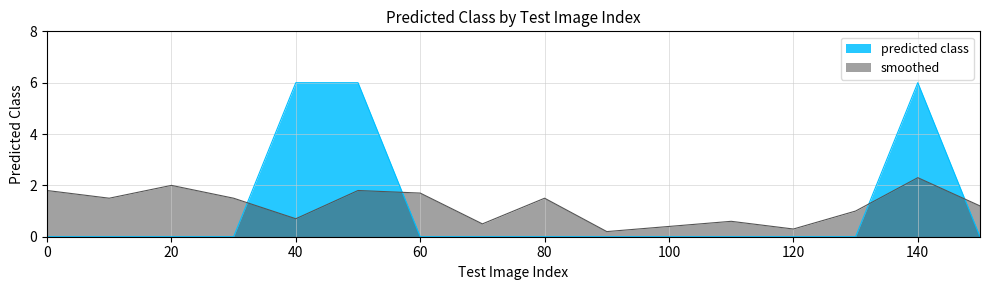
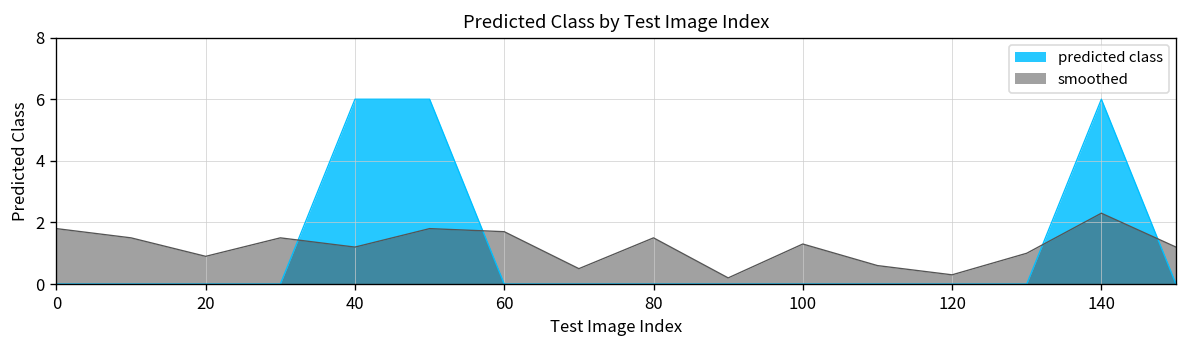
  {
    "predicted class": {
      "0": 0.0,
      "20": 0.0,
      "40": 6.0,
      "60": 0.0,
      "80": 0.0,
      "100": 0.0,
      "120": 0.0,
      "140": 6.0
    },
    "smoothed": {
      "0": 1.8,
-     "20": 2.0,
-     "40": 0.7,
+     "20": 0.9,
+     "40": 1.2,
      "60": 1.7,
      "80": 1.5,
-     "100": 0.4,
+     "100": 1.3,
      "120": 0.3,
      "140": 2.3
    }
  }
